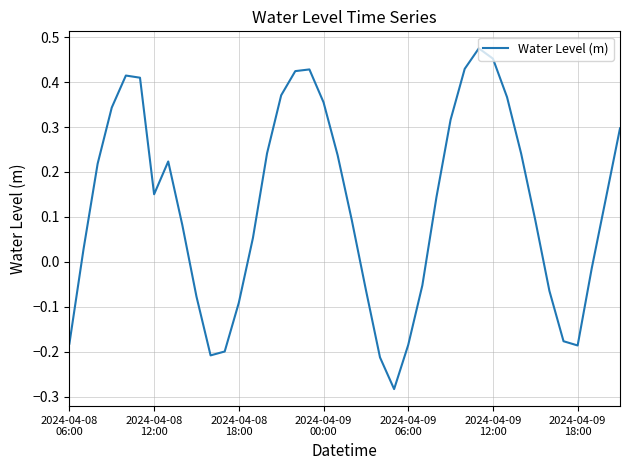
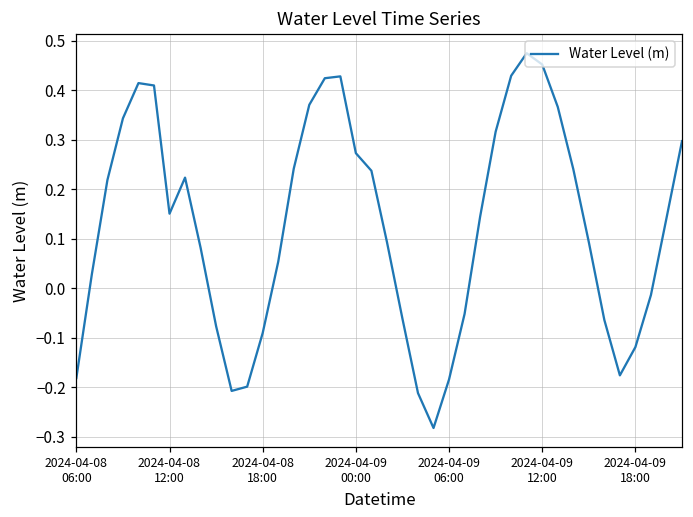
  {
    "2024-04-08 06:00": -0.18,
    "2024-04-08 12:00": 0.15,
    "2024-04-08 18:00": -0.09,
-   "2024-04-09 00:00": 0.35,
+   "2024-04-09 00:00": 0.27,
    "2024-04-09 06:00": -0.18,
-   "2024-04-09 18:00": -0.19
+   "2024-04-09 18:00": -0.12
  }
